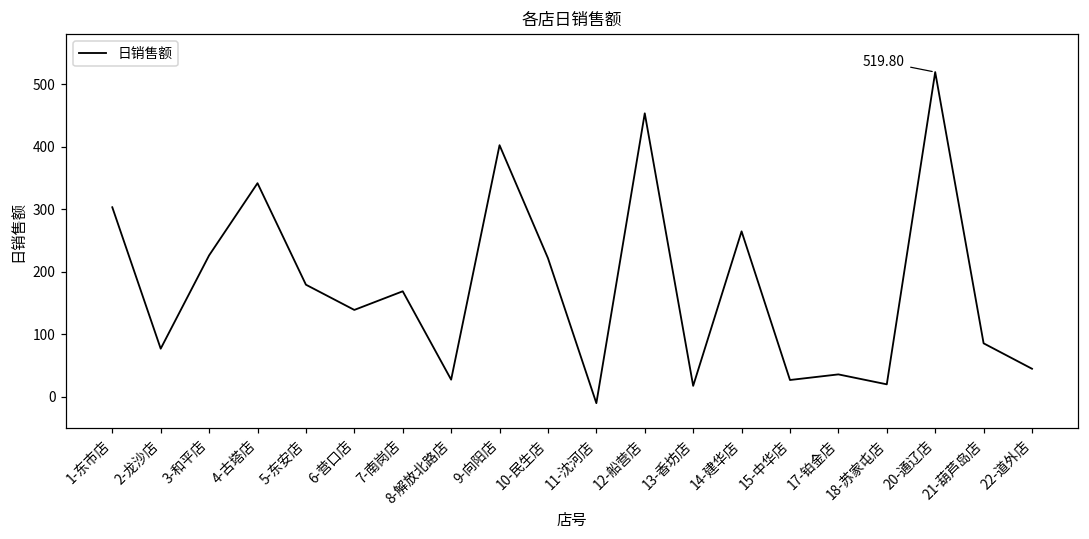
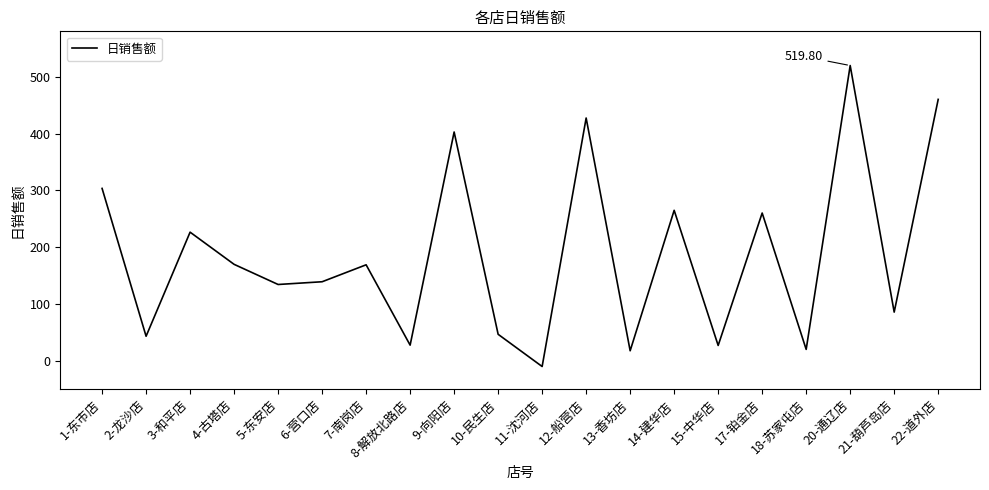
  {
    "1-东市店": 300,
-   "2-龙沙店": 80,
+   "2-龙沙店": 40,
    "3-和平店": 230,
-   "4-古塔店": 340,
-   "5-东安店": 180,
+   "4-古塔店": 170,
+   "5-东安店": 130,
    "6-营口店": 140,
    "7-南岗店": 170,
    "8-解放北路店": 30,
    "9-向阳店": 400,
-   "10-民生店": 220,
+   "10-民生店": 50,
    "11-沈河店": -10,
-   "12-船营店": 450,
+   "12-船营店": 430,
    "13-香坊店": 20,
    "14-建华店": 260,
    "15-中华店": 30,
-   "17-铂金店": 40,
+   "17-铂金店": 260,
    "18-苏家屯店": 20,
    "21-葫芦岛店": 90,
-   "22-道外店": 50
+   "22-道外店": 460
  }
